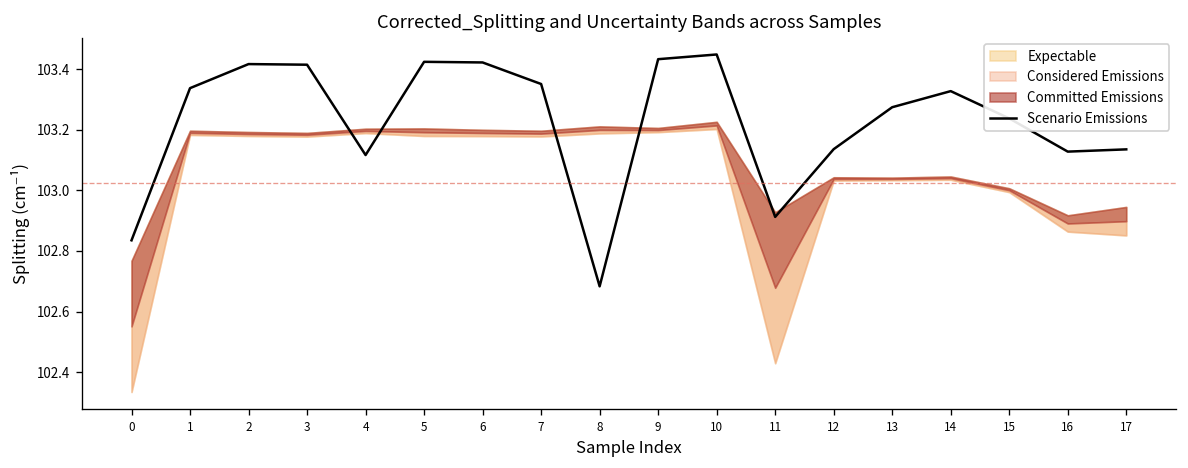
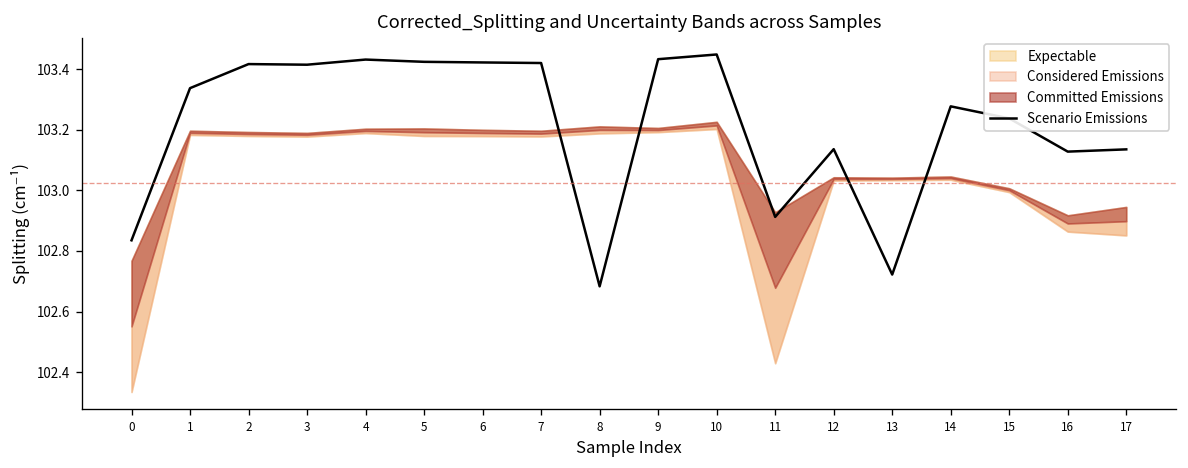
  {
    "Scenario Emissions": {
      "0": 102.83,
      "1": 103.34,
      "2": 103.42,
      "3": 103.41,
-     "4": 103.12,
+     "4": 103.43,
      "5": 103.42,
      "6": 103.42,
-     "7": 103.35,
+     "7": 103.42,
      "8": 102.68,
      "9": 103.43,
      "10": 103.45,
      "11": 102.91,
      "12": 103.14,
-     "13": 103.27,
-     "14": 103.33,
+     "13": 102.72,
+     "14": 103.28,
      "16": 103.13,
      "17": 103.13
    }
  }
